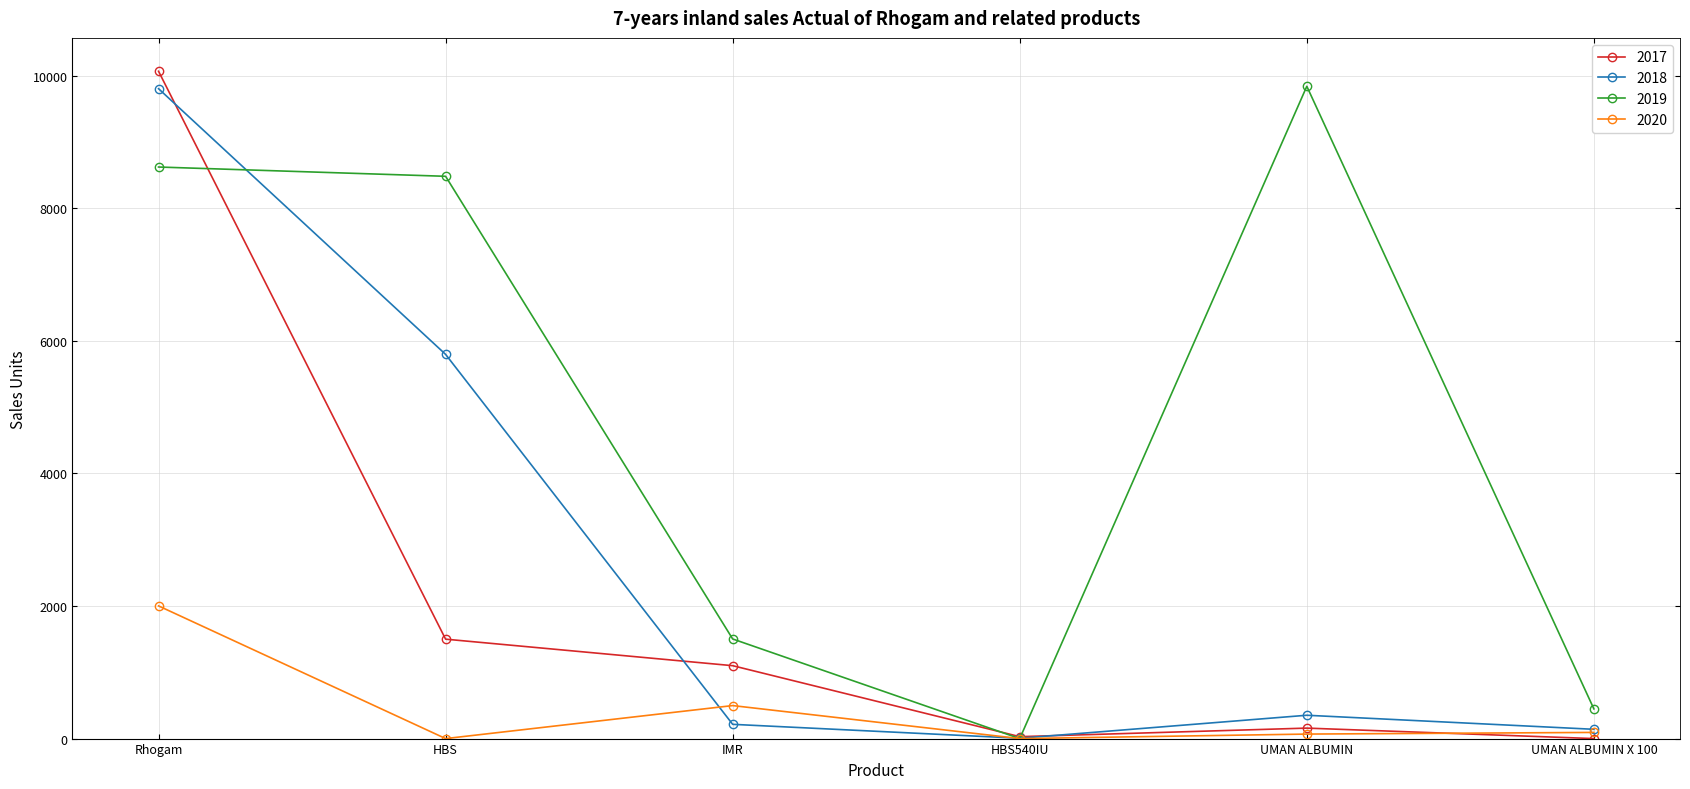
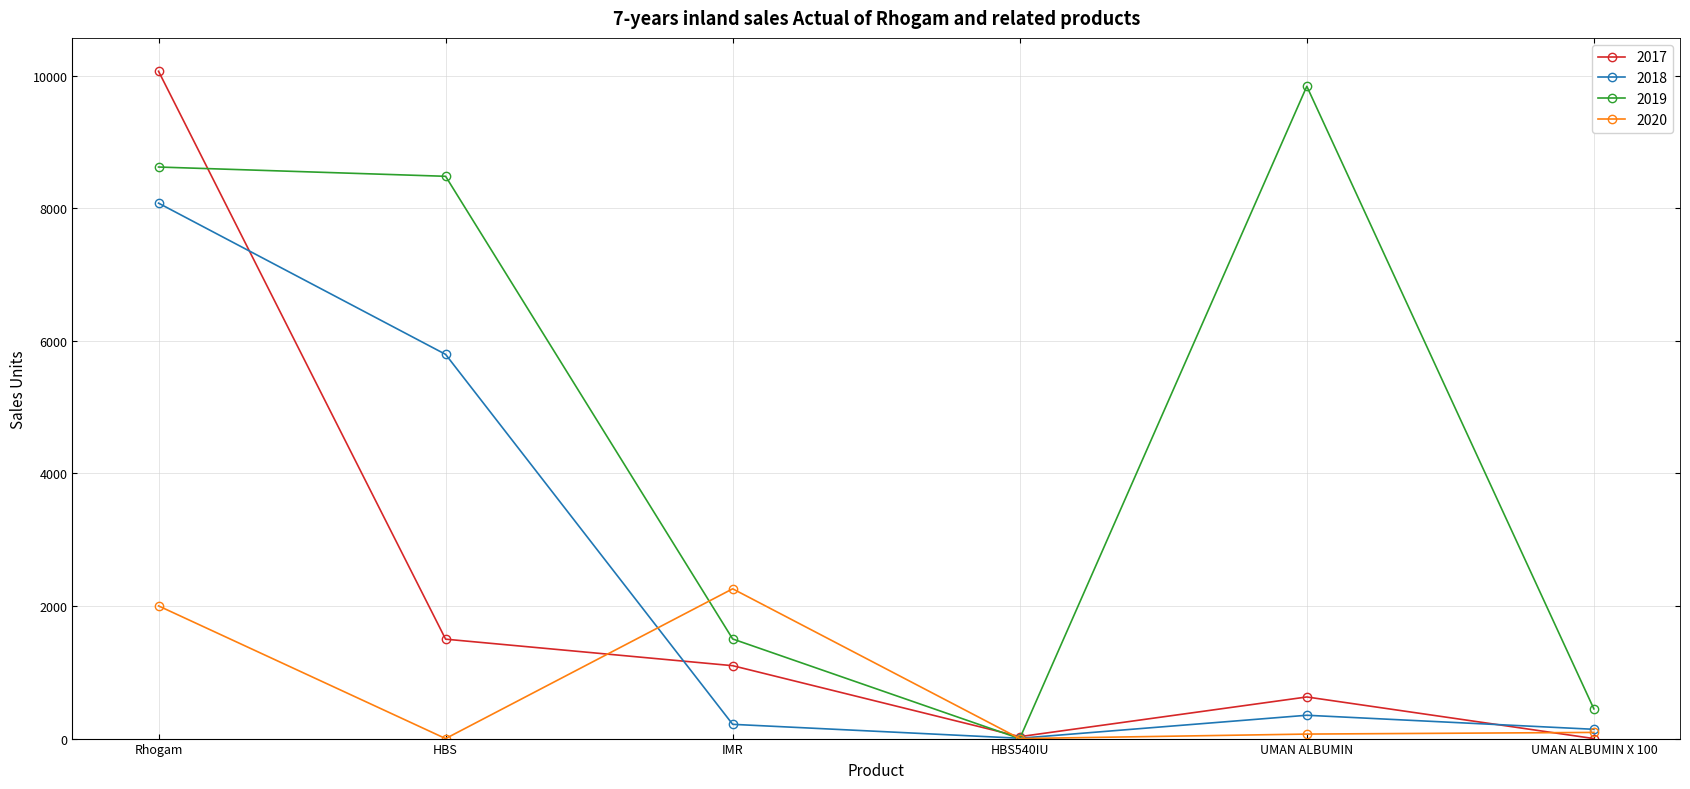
  {
    "2017": {
      "Rhogam": 10100,
      "HBS": 1500,
      "IMR": 1100,
-     "UMAN ALBUMIN": 200,
+     "UMAN ALBUMIN": 600,
      "UMAN ALBUMIN X 100": 0
    },
    "2018": {
-     "Rhogam": 9800,
+     "Rhogam": 8100,
      "HBS": 5800,
      "IMR": 200,
      "UMAN ALBUMIN": 400,
      "UMAN ALBUMIN X 100": 100
    },
    "2019": {
      "Rhogam": 8600,
      "HBS": 8500,
      "IMR": 1500,
      "UMAN ALBUMIN": 9800,
      "UMAN ALBUMIN X 100": 400
    },
    "2020": {
      "Rhogam": 2000,
      "HBS": 0,
-     "IMR": 500,
+     "IMR": 2300,
      "UMAN ALBUMIN": 100,
      "UMAN ALBUMIN X 100": 100
    }
  }
